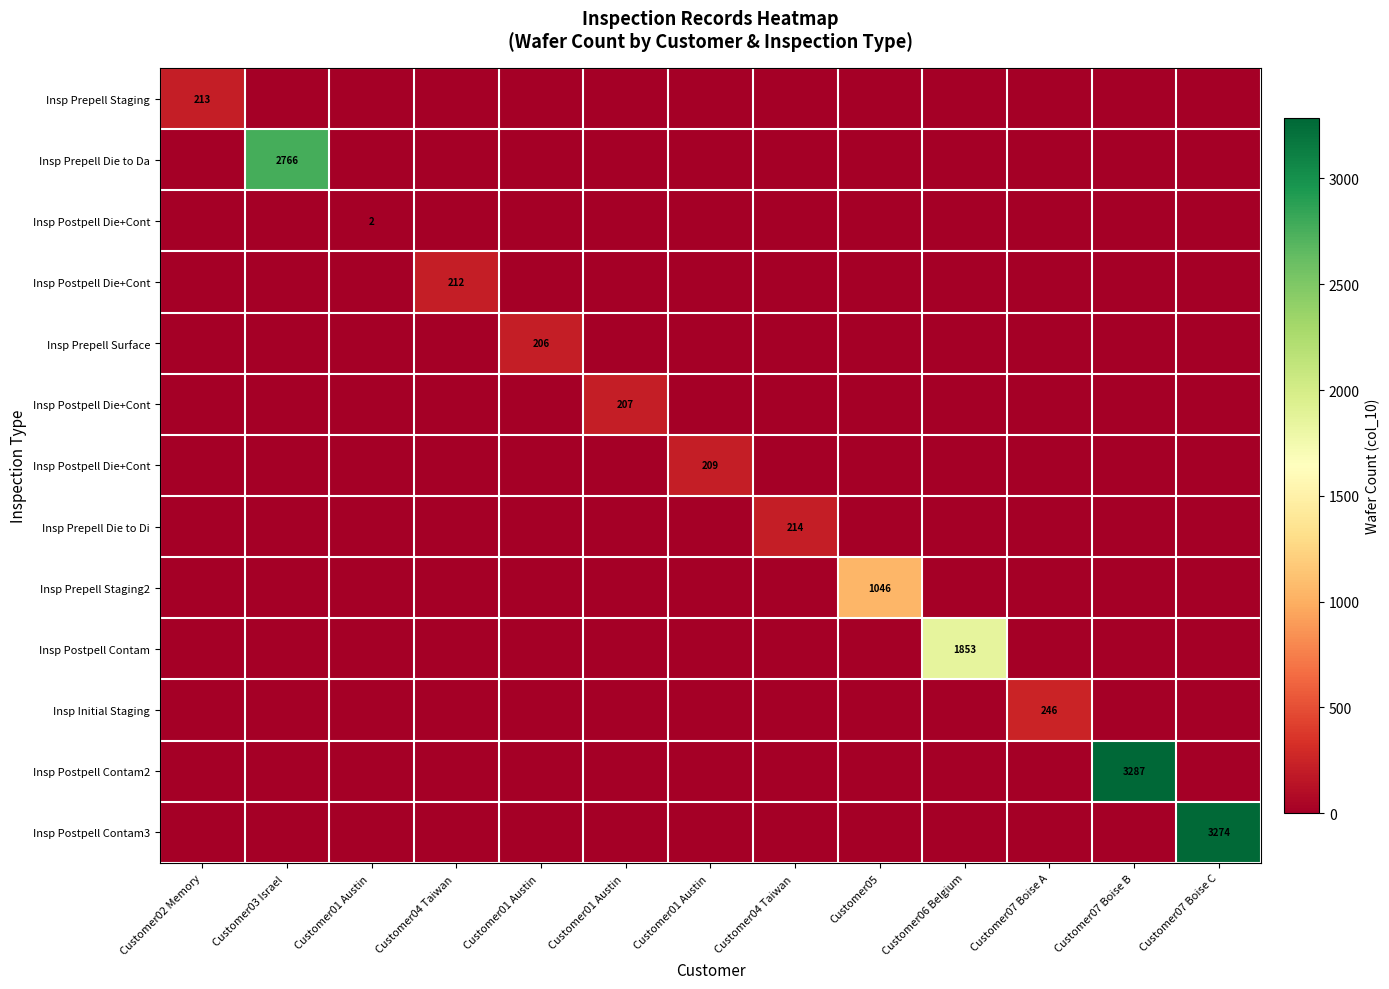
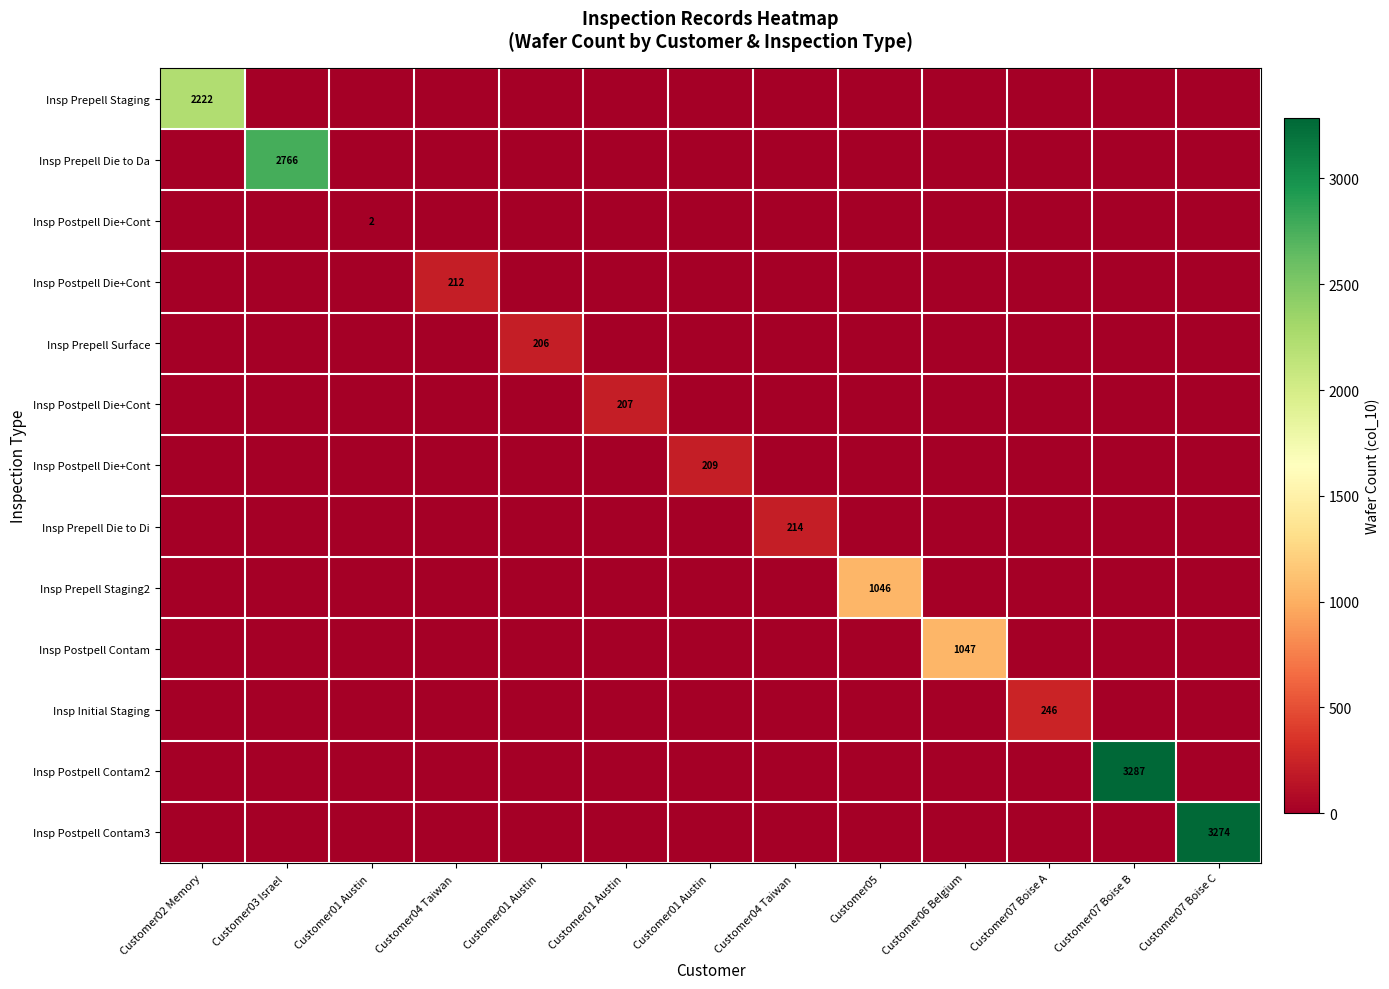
  {
    "Insp Prepell Staging": {
-     "Customer02 Memory": 213
+     "Customer02 Memory": 2222
    },
    "Insp Prepell Die to Da": {
      "Customer03 Israel": 2766
    },
    "Insp Prepell Staging2": {
      "Customer05": 1046
    },
    "Insp Postpell Contam": {
-     "Customer06 Belgium": 1853
+     "Customer06 Belgium": 1047
    },
    "Insp Initial Staging": {
      "Customer07 Boise A": 246
    },
    "Insp Postpell Contam2": {
      "Customer07 Boise B": 3287
    },
    "Insp Postpell Contam3": {
      "Customer07 Boise C": 3274
    }
  }
